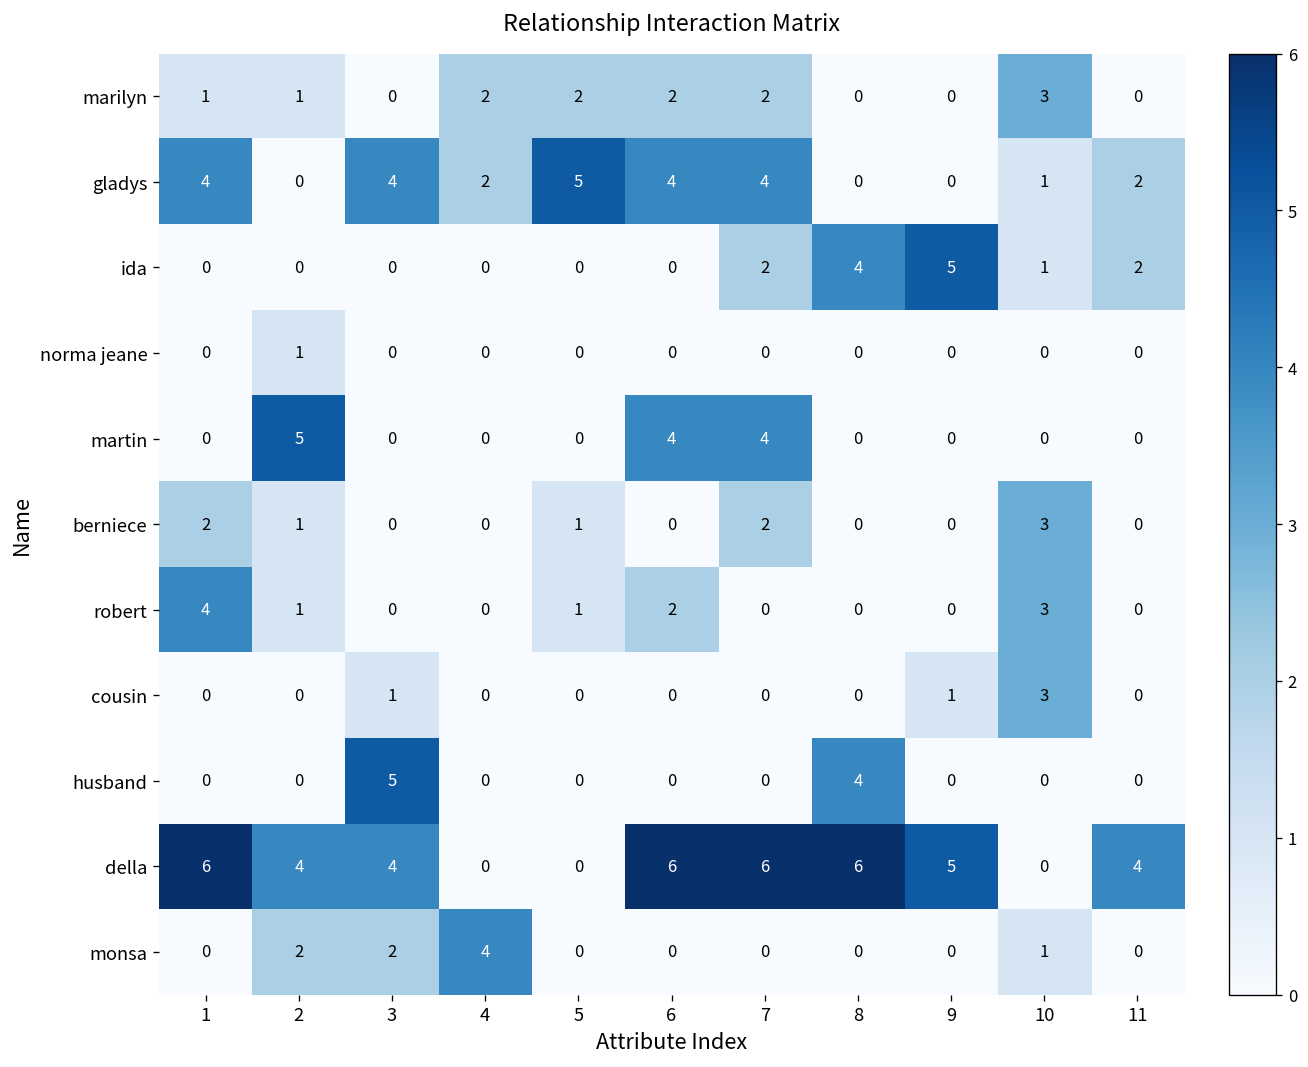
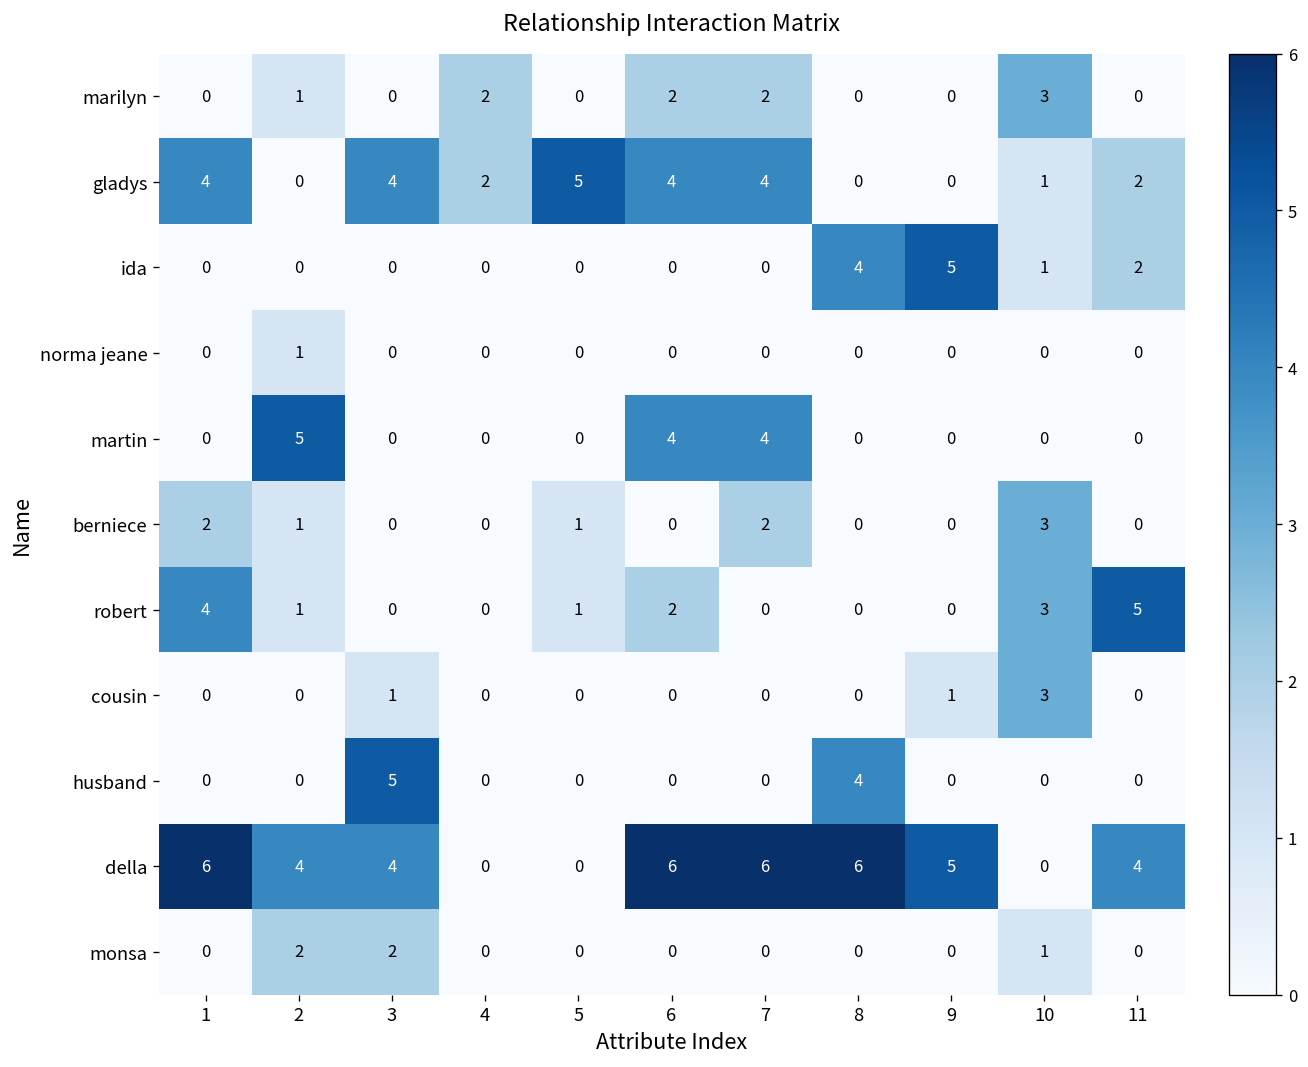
  {
    "marilyn": {
-     "1": 1,
+     "1": 0,
      "2": 1,
      "3": 0,
      "4": 2,
-     "5": 2,
+     "5": 0,
      "6": 2,
      "7": 2,
      "8": 0,
      "9": 0,
      "10": 3,
      "11": 0
    },
    "gladys": {
      "1": 4,
      "2": 0,
      "3": 4,
      "4": 2,
      "5": 5,
      "6": 4,
      "7": 4,
      "8": 0,
      "9": 0,
      "10": 1,
      "11": 2
    },
    "ida": {
      "1": 0,
      "2": 0,
      "3": 0,
      "4": 0,
      "5": 0,
      "6": 0,
-     "7": 2,
+     "7": 0,
      "8": 4,
      "9": 5,
      "10": 1,
      "11": 2
    },
    "norma jeane": {
      "1": 0,
      "2": 1,
      "3": 0,
      "4": 0,
      "5": 0,
      "6": 0,
      "7": 0,
      "8": 0,
      "9": 0,
      "10": 0,
      "11": 0
    },
    "martin": {
      "1": 0,
      "2": 5,
      "3": 0,
      "4": 0,
      "5": 0,
      "6": 4,
      "7": 4,
      "8": 0,
      "9": 0,
      "10": 0,
      "11": 0
    },
    "berniece": {
      "1": 2,
      "2": 1,
      "3": 0,
      "4": 0,
      "5": 1,
      "6": 0,
      "7": 2,
      "8": 0,
      "9": 0,
      "10": 3,
      "11": 0
    },
    "robert": {
      "1": 4,
      "2": 1,
      "3": 0,
      "4": 0,
      "5": 1,
      "6": 2,
      "7": 0,
      "8": 0,
      "9": 0,
      "10": 3,
-     "11": 0
+     "11": 5
    },
    "cousin": {
      "1": 0,
      "2": 0,
      "3": 1,
      "4": 0,
      "5": 0,
      "6": 0,
      "7": 0,
      "8": 0,
      "9": 1,
      "10": 3,
      "11": 0
    },
    "husband": {
      "1": 0,
      "2": 0,
      "3": 5,
      "4": 0,
      "5": 0,
      "6": 0,
      "7": 0,
      "8": 4,
      "9": 0,
      "10": 0,
      "11": 0
    },
    "della": {
      "1": 6,
      "2": 4,
      "3": 4,
      "4": 0,
      "5": 0,
      "6": 6,
      "7": 6,
      "8": 6,
      "9": 5,
      "10": 0,
      "11": 4
    },
    "monsa": {
      "1": 0,
      "2": 2,
      "3": 2,
-     "4": 4,
+     "4": 0,
      "5": 0,
      "6": 0,
      "7": 0,
      "8": 0,
      "9": 0,
      "10": 1,
      "11": 0
    }
  }
